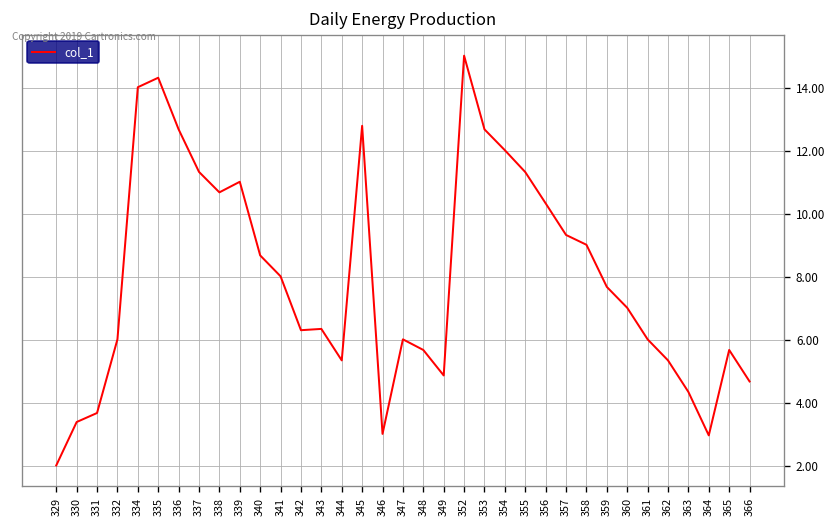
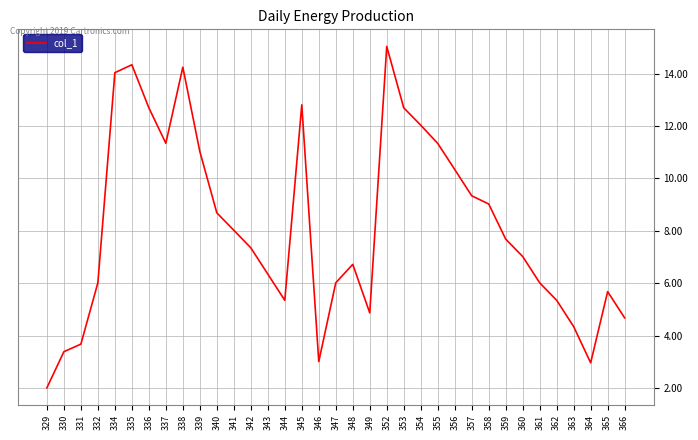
  {
    "329": 2.0,
    "330": 3.4,
    "331": 3.7,
    "332": 6.0,
    "334": 14.0,
    "335": 14.3,
    "336": 12.7,
    "337": 11.3,
-   "338": 10.7,
+   "338": 14.2,
    "339": 11.0,
    "340": 8.7,
    "341": 8.0,
-   "342": 6.3,
+   "342": 7.3,
    "343": 6.3,
    "344": 5.3,
    "345": 12.8,
    "346": 3.0,
    "347": 6.0,
-   "348": 5.7,
+   "348": 6.7,
    "349": 4.9,
    "352": 15.0,
    "353": 12.7,
    "354": 12.0,
    "355": 11.3,
    "356": 10.3,
    "357": 9.3,
    "358": 9.0,
    "359": 7.7,
    "360": 7.0,
    "361": 6.0,
    "362": 5.3,
    "363": 4.3,
    "364": 3.0,
    "365": 5.7,
    "366": 4.7
  }
